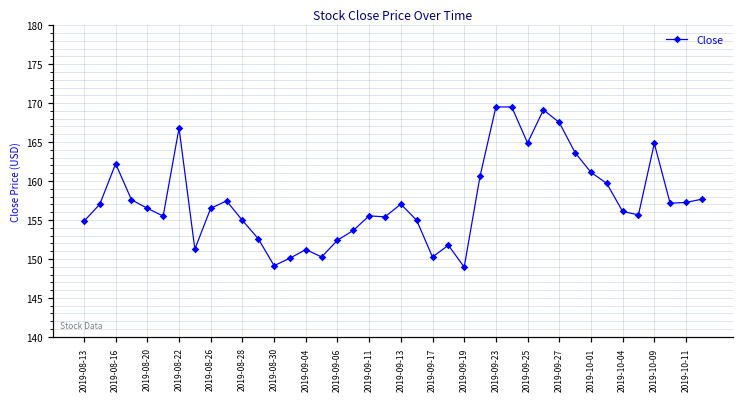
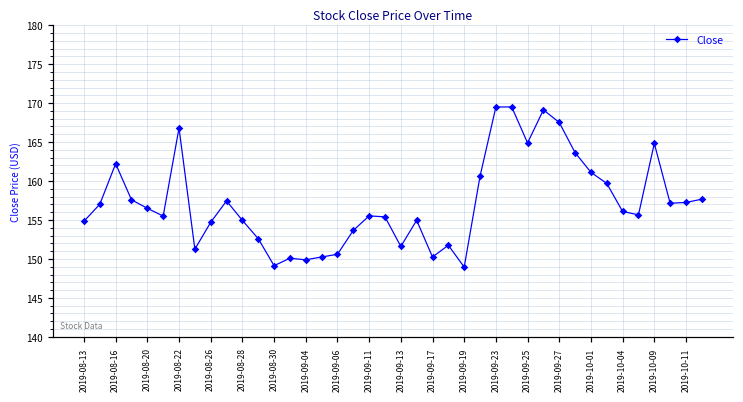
  {
    "2019-08-13": 155,
    "2019-08-16": 162,
    "2019-08-20": 157,
    "2019-08-22": 167,
-   "2019-08-26": 157,
+   "2019-08-26": 155,
    "2019-08-28": 155,
    "2019-08-30": 149,
-   "2019-09-04": 151,
-   "2019-09-06": 152,
+   "2019-09-04": 150,
+   "2019-09-06": 151,
    "2019-09-11": 156,
-   "2019-09-13": 157,
+   "2019-09-13": 152,
    "2019-09-17": 150,
    "2019-09-19": 149,
    "2019-09-23": 170,
    "2019-09-25": 165,
    "2019-09-27": 168,
    "2019-10-01": 161,
    "2019-10-04": 156,
    "2019-10-09": 165,
    "2019-10-11": 157
  }
